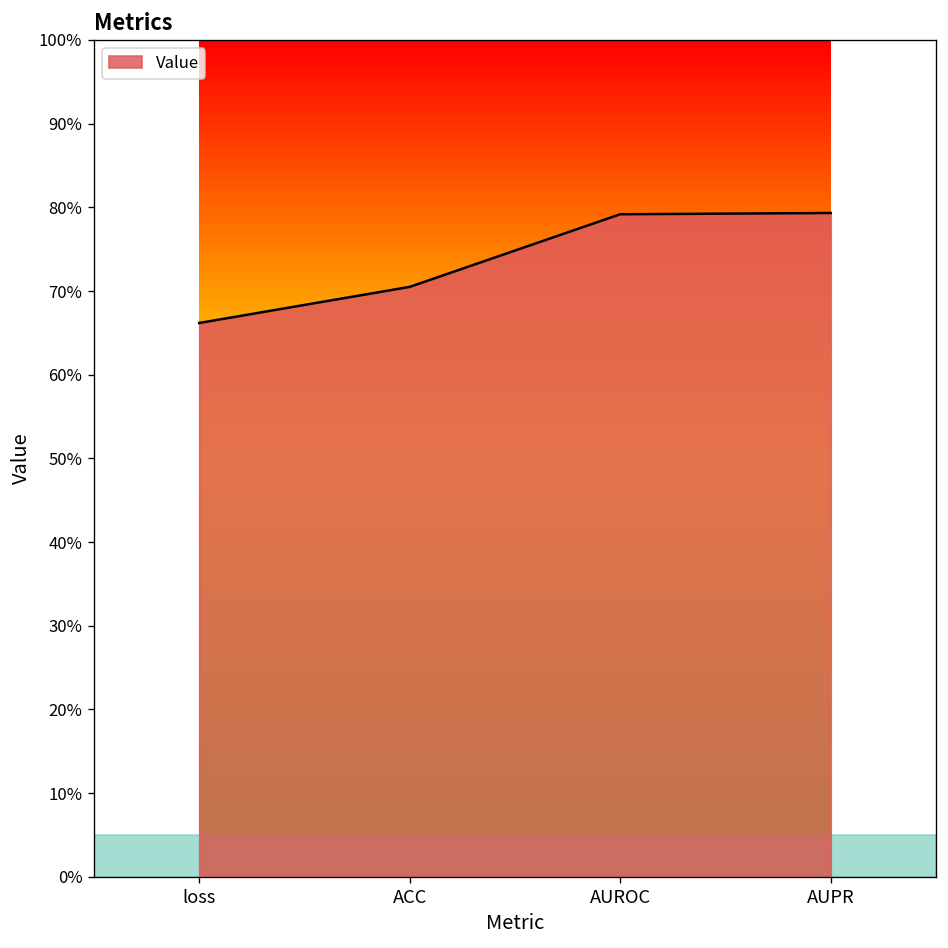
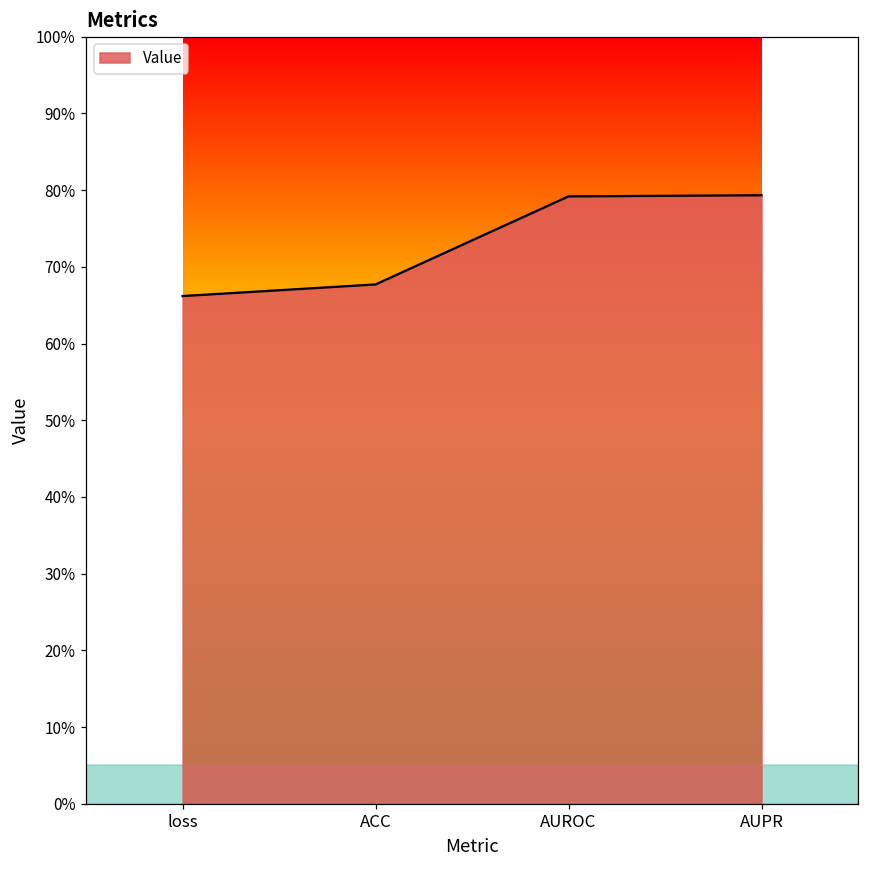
  {
    "loss": "66%",
-   "ACC": "70%",
+   "ACC": "68%",
    "AUROC": "79%",
    "AUPR": "79%"
  }
